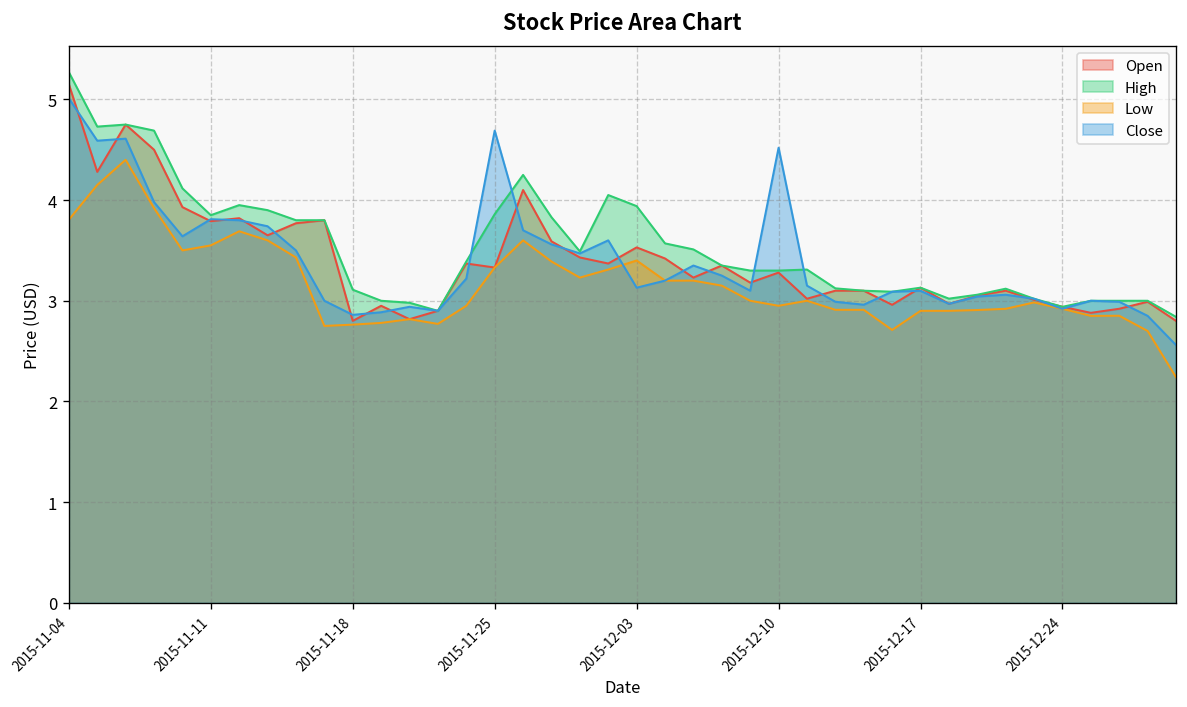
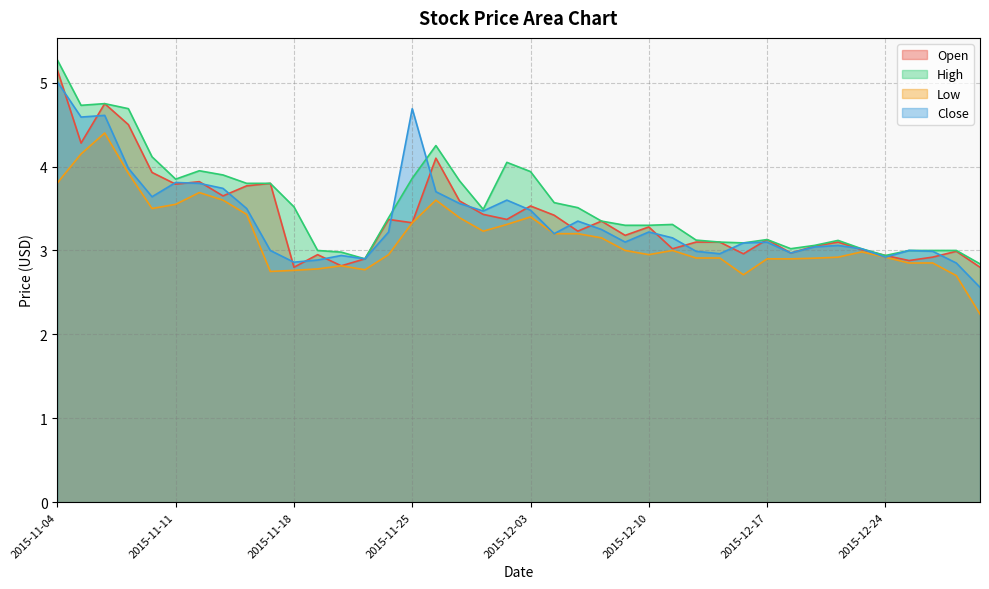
  {
    "High": {
      "2015-11-04": 5.3,
      "2015-11-11": 3.9,
-     "2015-11-18": 3.1,
+     "2015-11-18": 3.5,
      "2015-11-25": 3.9,
      "2015-12-03": 3.9
    },
    "Close": {
      "2015-11-04": 5.0,
      "2015-11-18": 2.9,
      "2015-11-25": 4.7,
-     "2015-12-03": 3.1,
-     "2015-12-10": 4.5,
+     "2015-12-03": 3.5,
+     "2015-12-10": 3.2,
      "2015-12-17": 3.1
    }
  }
